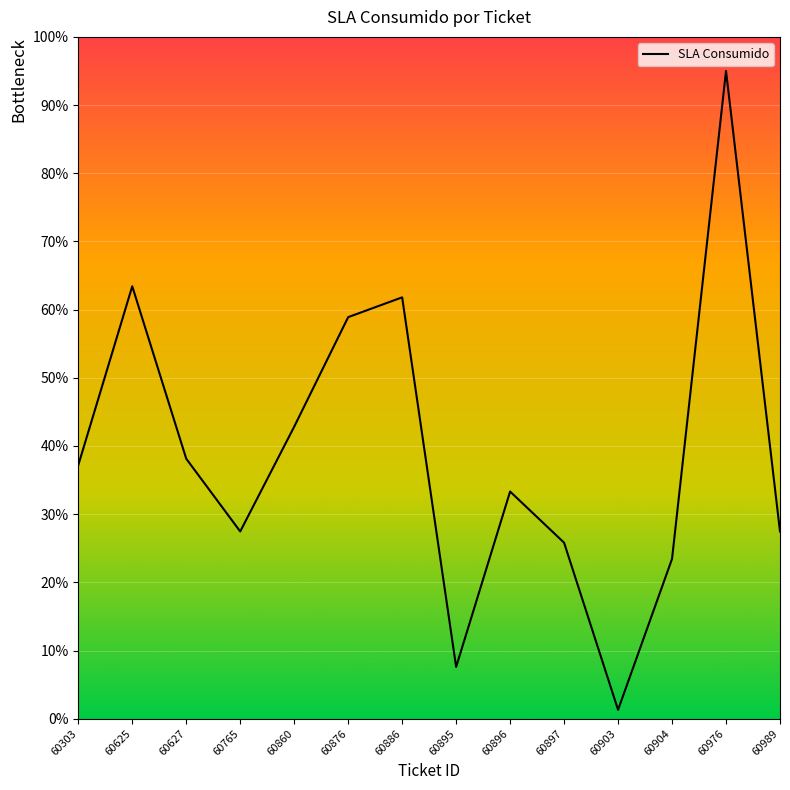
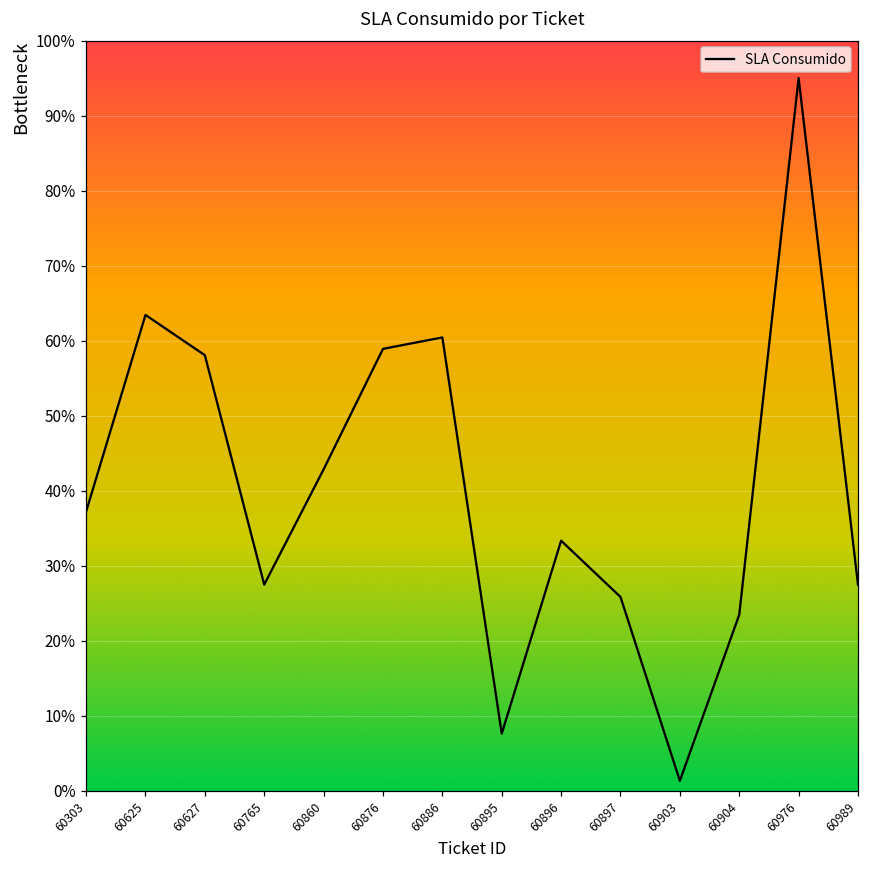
  {
    "60303": "37%",
    "60625": "63%",
-   "60627": "38%",
+   "60627": "58%",
    "60765": "27%",
    "60860": "43%",
    "60876": "59%",
-   "60886": "62%",
+   "60886": "60%",
    "60895": "8%",
    "60896": "33%",
    "60897": "26%",
    "60903": "1%",
    "60904": "23%",
    "60976": "95%",
    "60989": "27%"
  }
